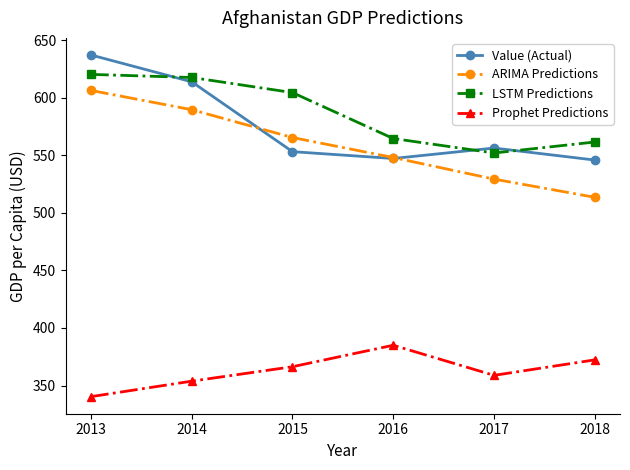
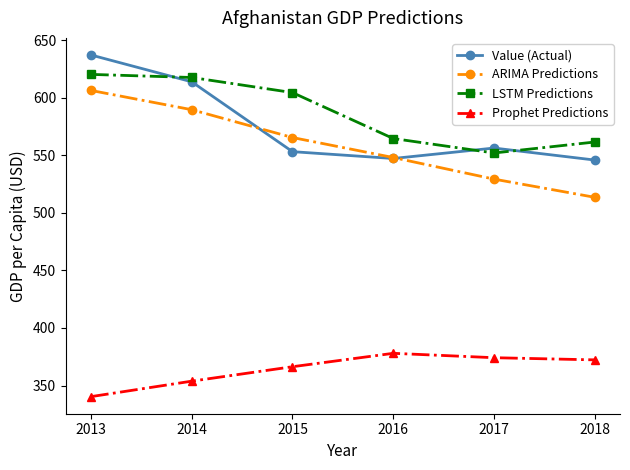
  {
    "Value (Actual)": {
      "2013": 637,
      "2014": 614,
      "2015": 553,
      "2017": 556,
      "2018": 546
    },
    "ARIMA Predictions": {
      "2013": 606,
      "2014": 590,
      "2015": 565,
      "2017": 529,
      "2018": 513
    },
    "LSTM Predictions": {
      "2013": 620,
      "2014": 618,
      "2015": 604,
      "2016": 565,
      "2017": 552,
      "2018": 562
    },
    "Prophet Predictions": {
      "2013": 340,
      "2014": 354,
      "2015": 366,
-     "2016": 385,
-     "2017": 359,
+     "2016": 378,
+     "2017": 374,
      "2018": 372
    }
  }
